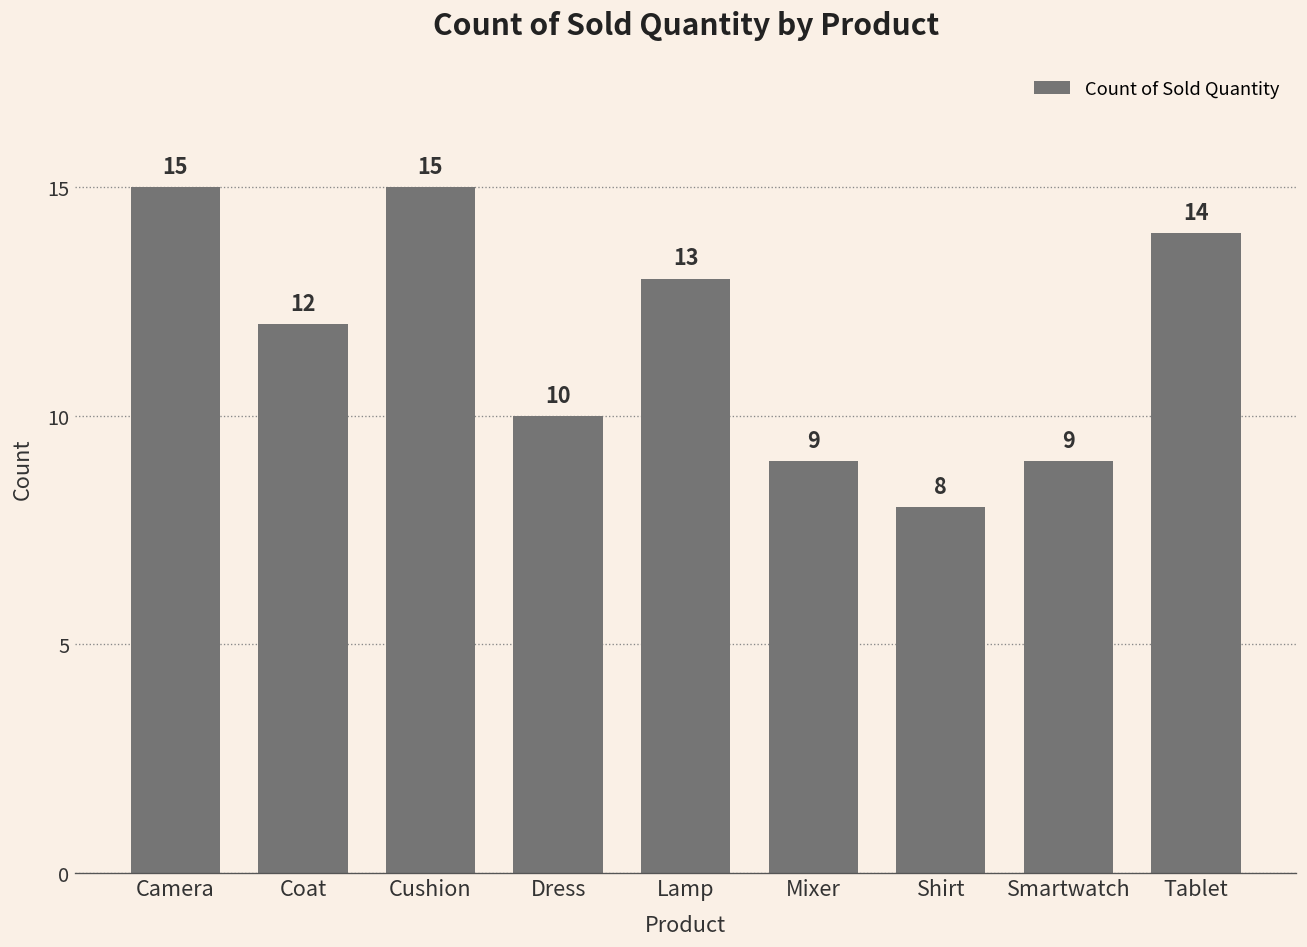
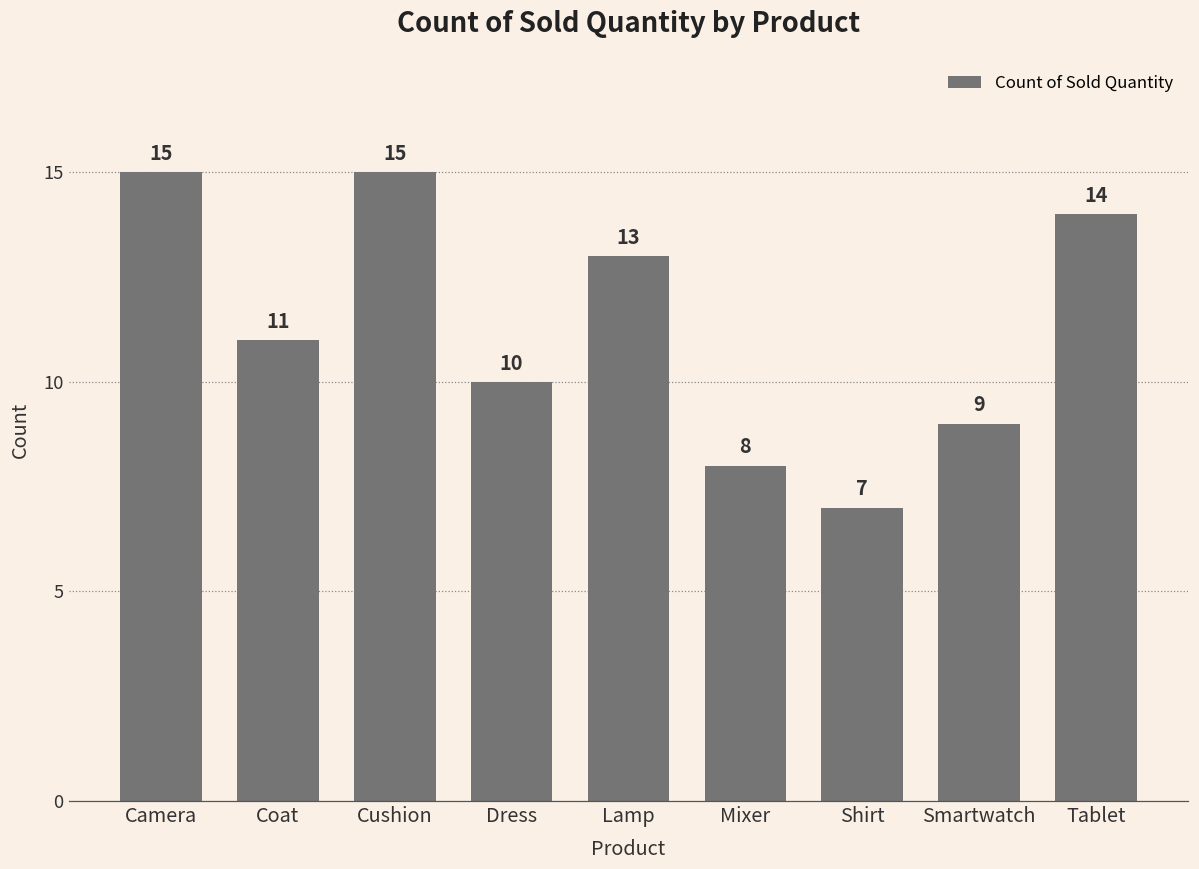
  {
    "Camera": 15,
-   "Coat": 12,
+   "Coat": 11,
    "Cushion": 15,
    "Dress": 10,
    "Lamp": 13,
-   "Mixer": 9,
-   "Shirt": 8,
+   "Mixer": 8,
+   "Shirt": 7,
    "Smartwatch": 9,
    "Tablet": 14
  }
